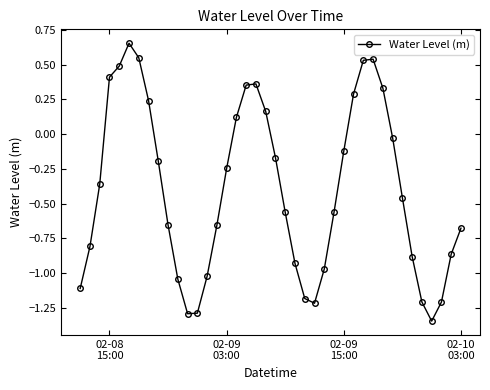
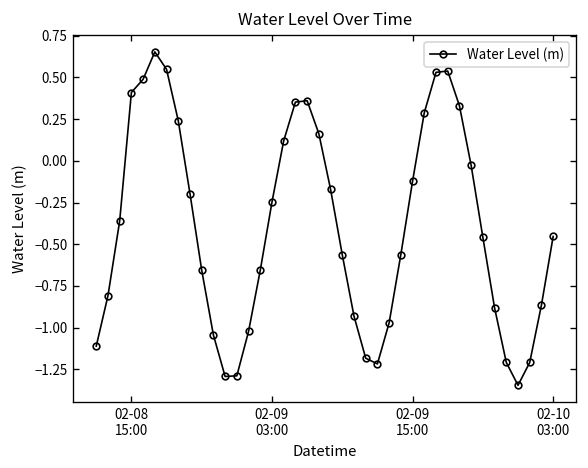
  {
    "02-08 15:00": 0.41,
    "02-09 03:00": -0.25,
    "02-09 15:00": -0.12,
-   "02-10 03:00": -0.68
+   "02-10 03:00": -0.45
  }
